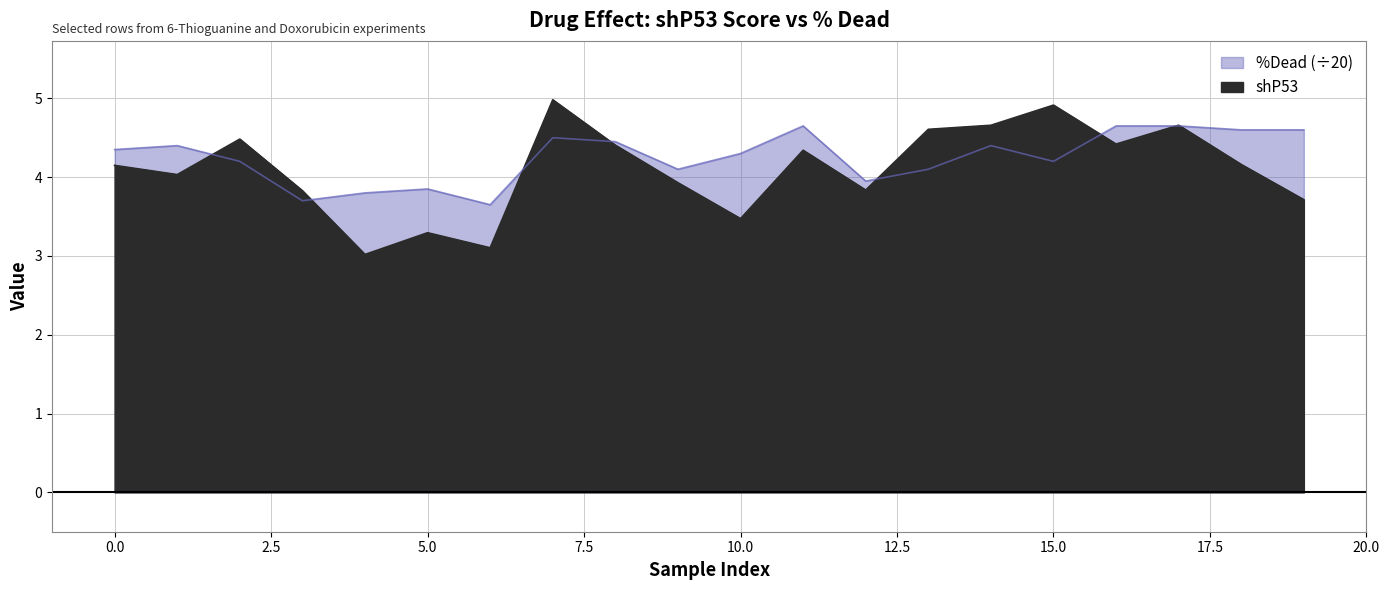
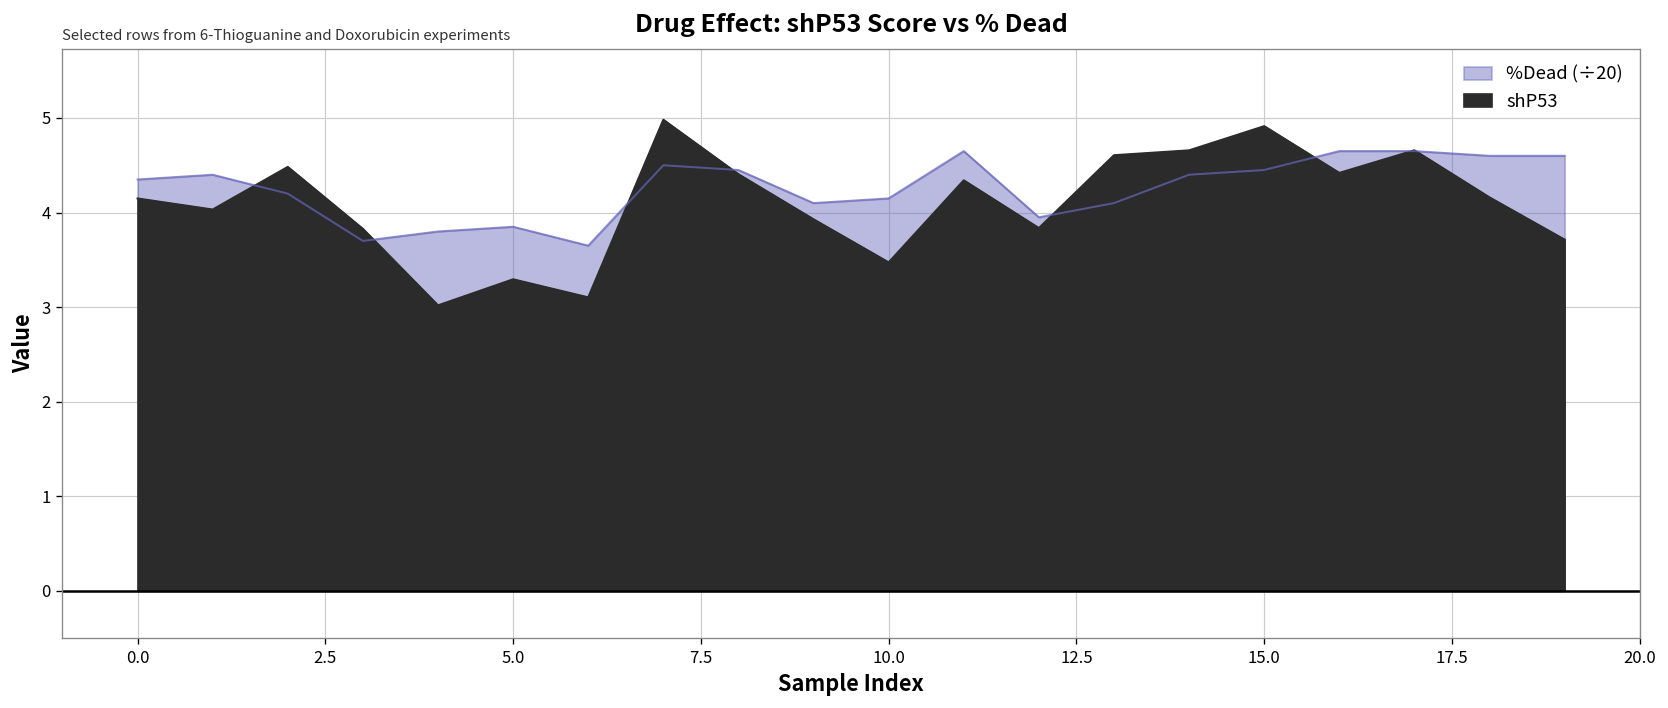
  {
    "%Dead (÷20)": {
      "0.0": 4.4,
      "5.0": 3.9,
-     "10.0": 4.3,
-     "15.0": 4.2
+     "10.0": 4.2,
+     "15.0": 4.5
    },
    "shP53": {
      "0.0": 4.1,
      "5.0": 3.3,
      "10.0": 3.5,
      "15.0": 4.9
    }
  }
